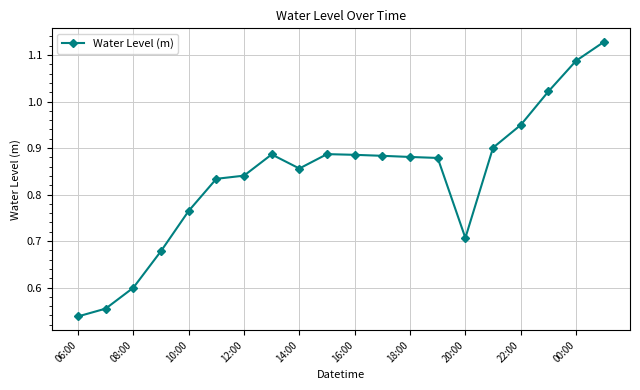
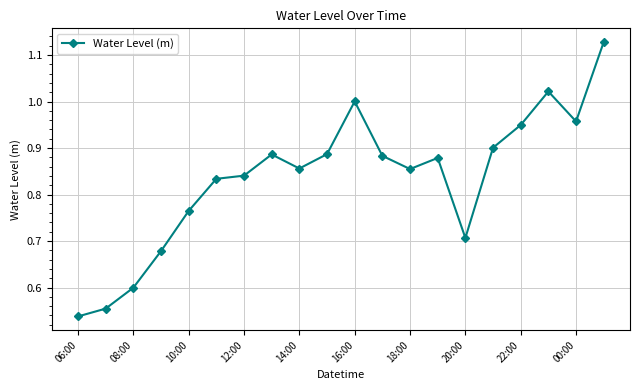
  {
    "06:00": 0.54,
    "08:00": 0.60,
    "10:00": 0.76,
    "12:00": 0.84,
    "14:00": 0.86,
-   "16:00": 0.89,
-   "18:00": 0.88,
+   "16:00": 1.00,
+   "18:00": 0.85,
    "20:00": 0.71,
    "22:00": 0.95,
-   "00:00": 1.09
+   "00:00": 0.96
  }
